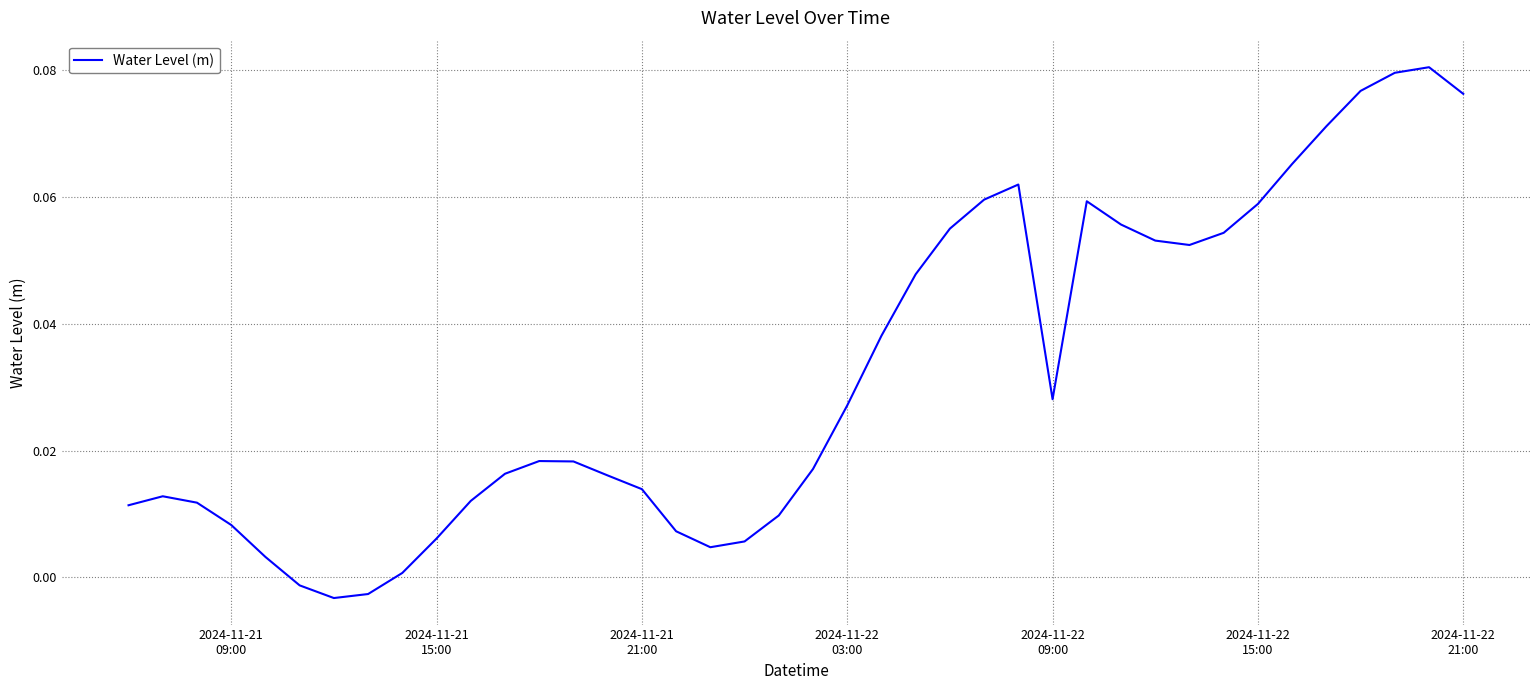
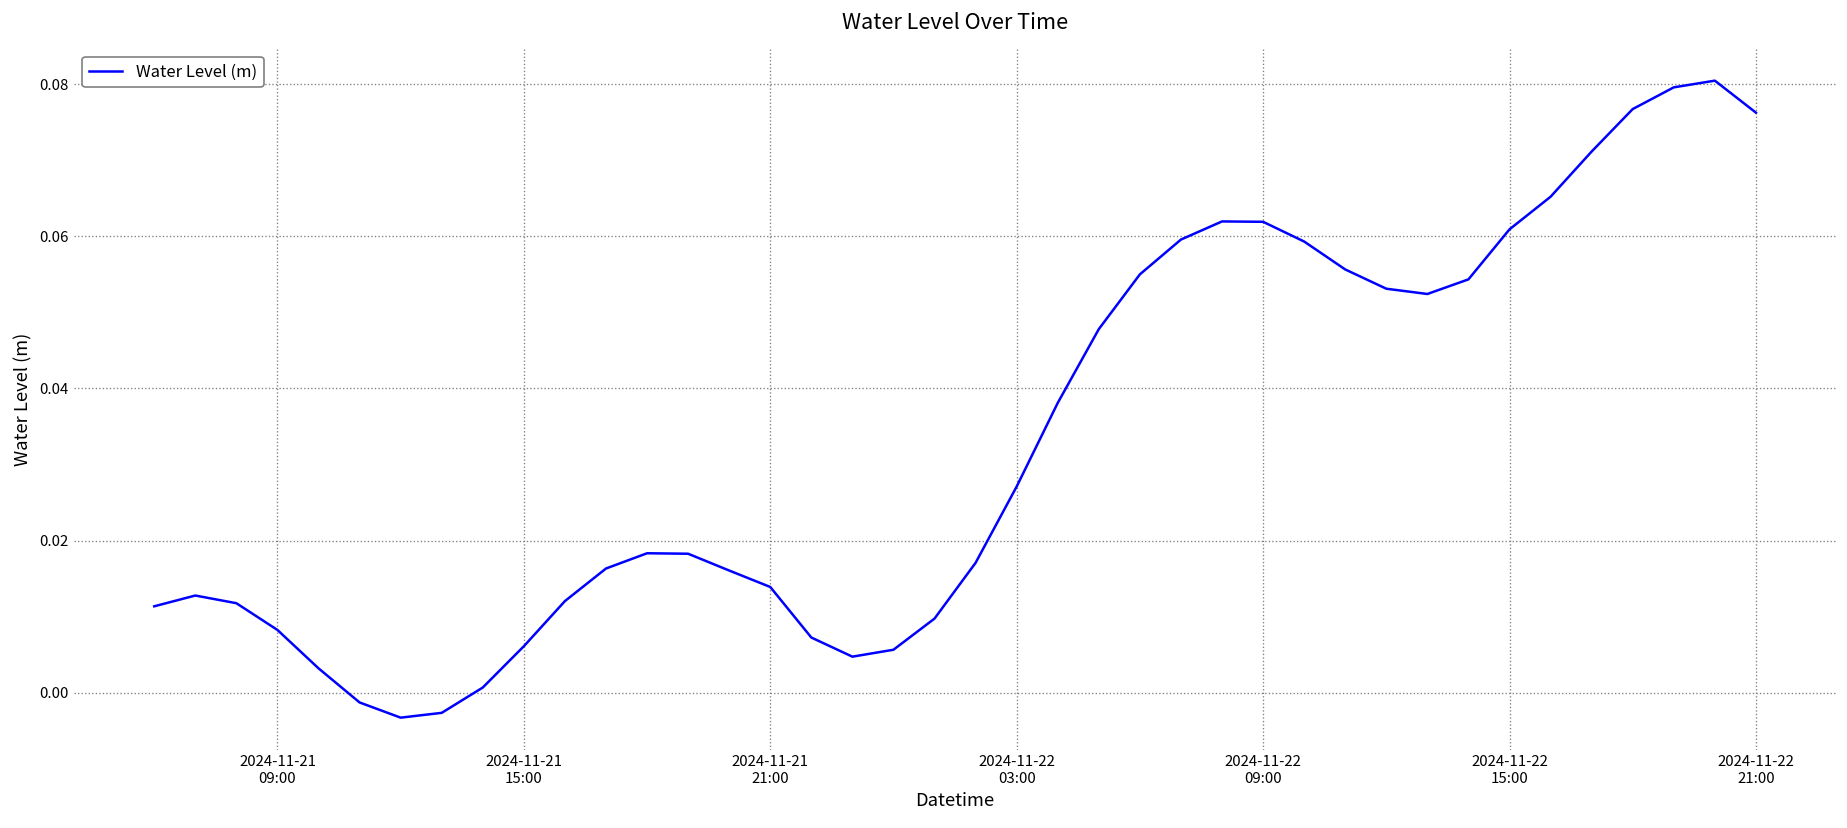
  {
    "2024-11-21 09:00": 0.008,
    "2024-11-21 15:00": 0.006,
    "2024-11-21 21:00": 0.014,
    "2024-11-22 03:00": 0.027,
-   "2024-11-22 09:00": 0.028,
-   "2024-11-22 15:00": 0.059,
+   "2024-11-22 09:00": 0.062,
+   "2024-11-22 15:00": 0.061,
    "2024-11-22 21:00": 0.076
  }
